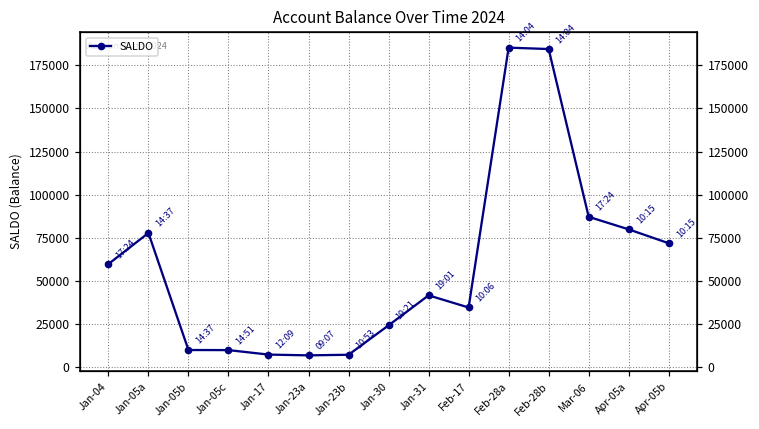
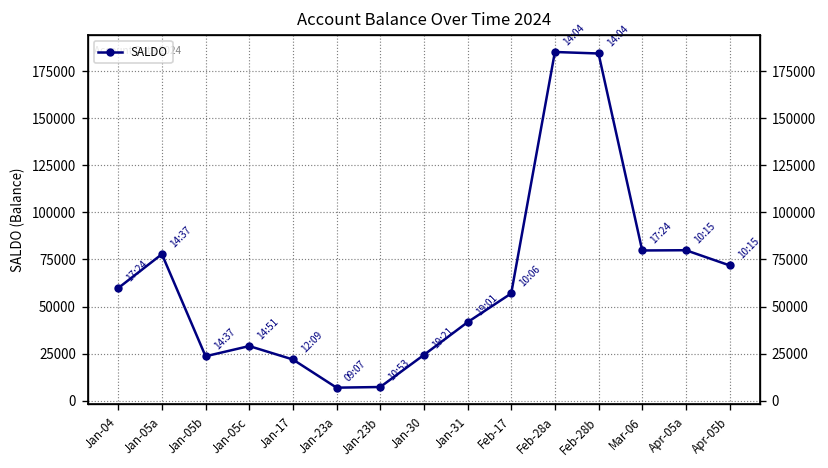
  {
-   "Jan-05b": 10000,
-   "Jan-05c": 10000,
-   "Jan-17": 7000,
-   "Feb-17": 35000,
-   "Mar-06": 87000
+   "Jan-05b": 24000,
+   "Jan-05c": 29000,
+   "Jan-17": 22000,
+   "Feb-17": 57000,
+   "Mar-06": 80000
  }
